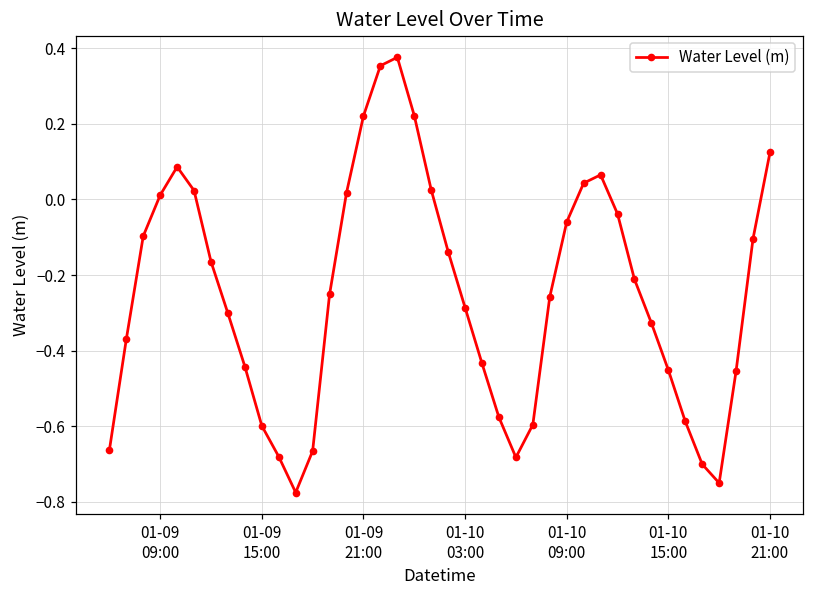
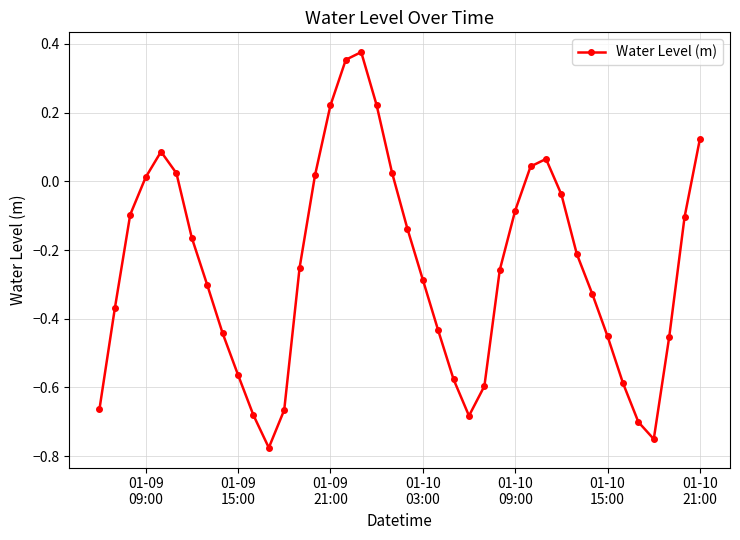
  {
    "01-09 09:00": 0.01,
-   "01-09 15:00": -0.60,
+   "01-09 15:00": -0.56,
    "01-09 21:00": 0.22,
    "01-10 03:00": -0.29,
-   "01-10 09:00": -0.06,
+   "01-10 09:00": -0.09,
    "01-10 15:00": -0.45,
    "01-10 21:00": 0.12
  }
